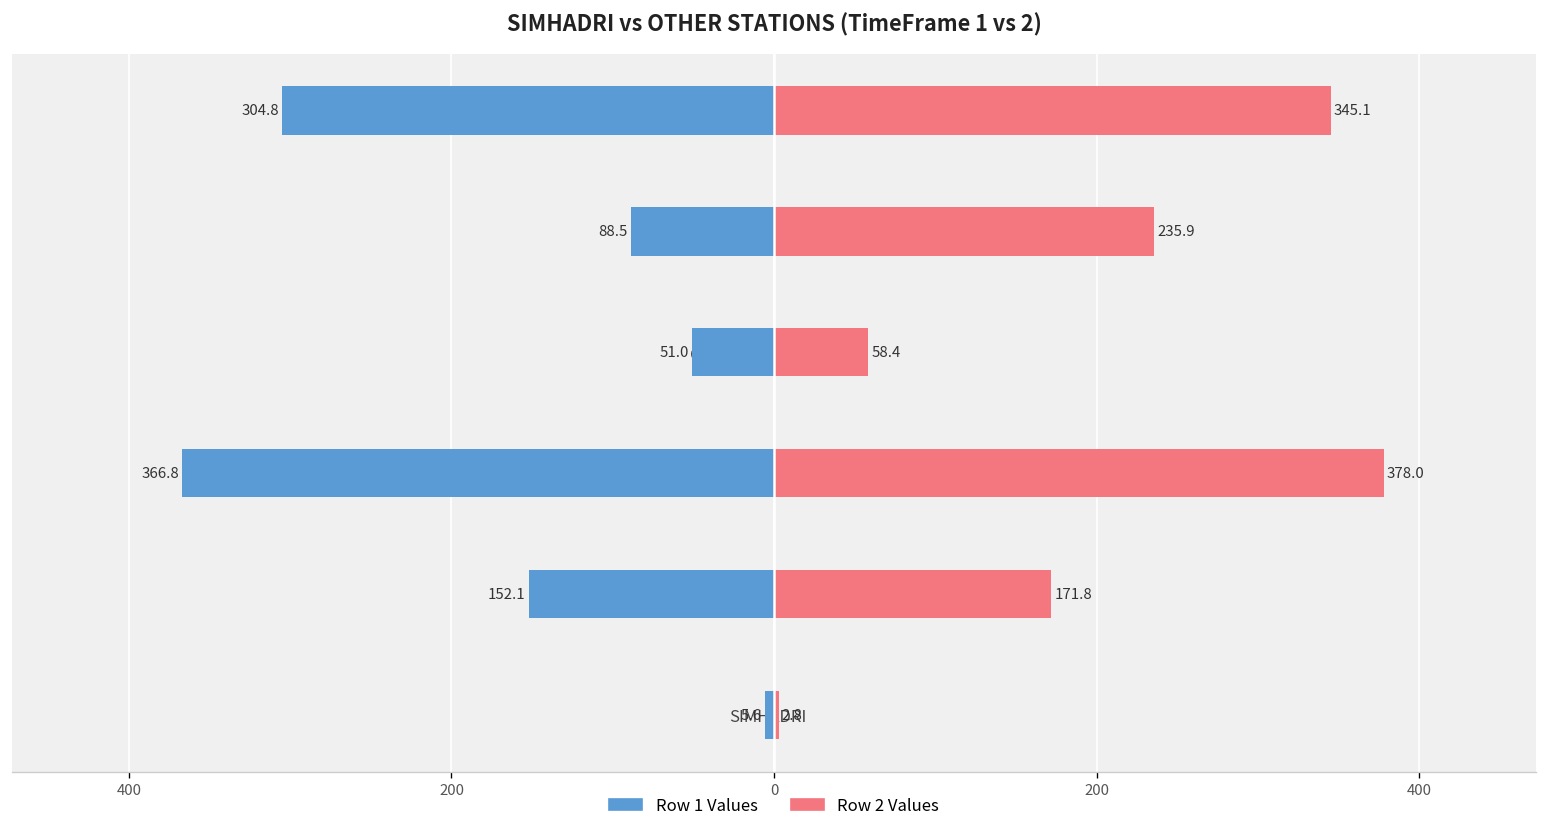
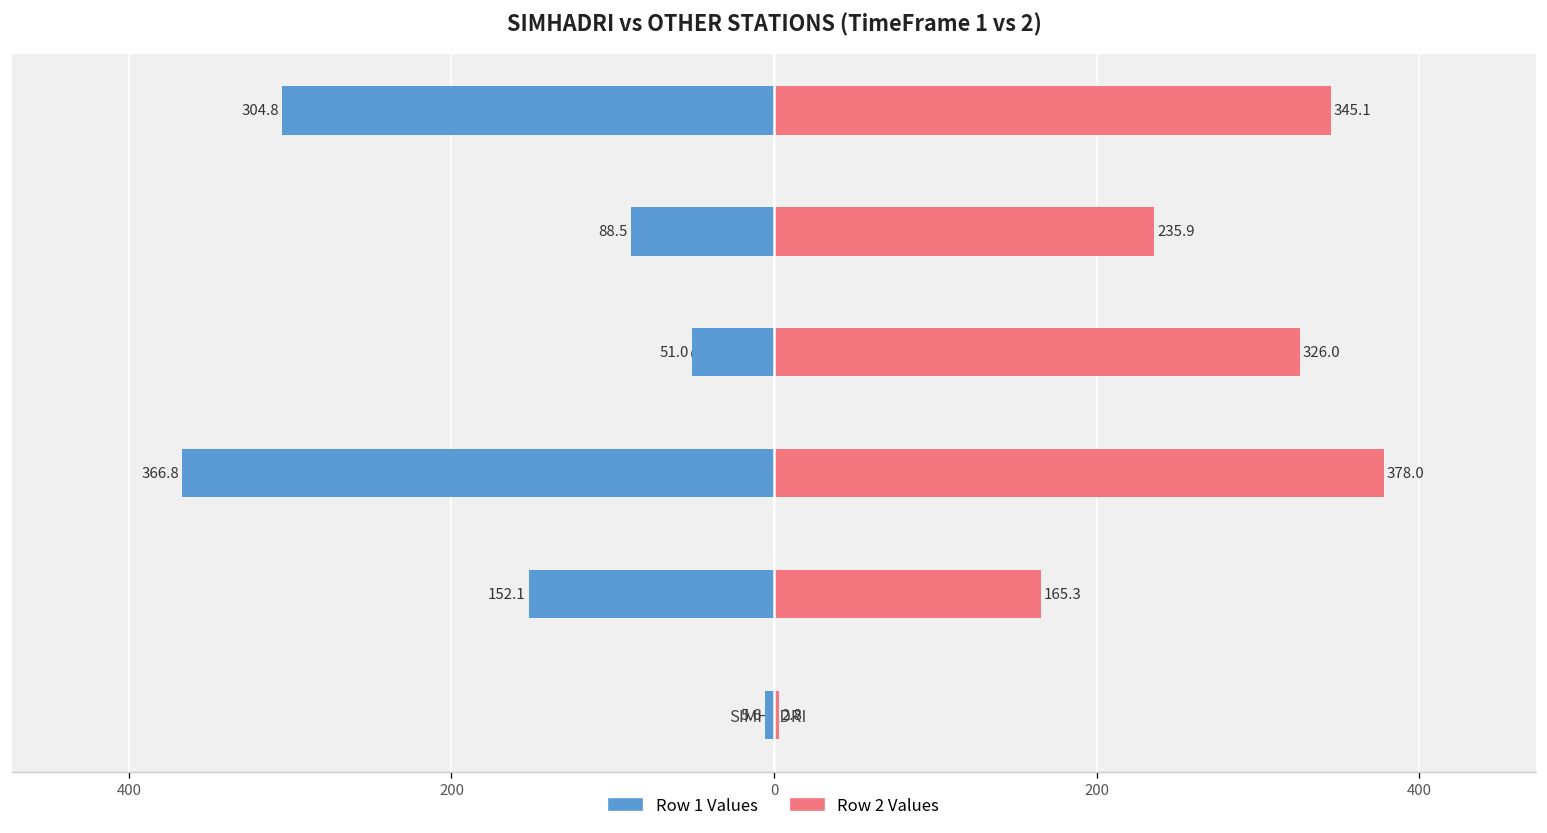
  {
    "Row 2 Values": {
      "VALLUR": 345.1,
      "TAQA": 235.9,
-     "COASTAL_ENERGEN": 58.4,
+     "COASTAL_ENERGEN": 326.0,
      "MTPS_1_2": 378.0,
-     "CPP_BIO_COGEN": 171.8,
+     "CPP_BIO_COGEN": 165.3,
      "SIMHADRI": 2.8
    }
  }
